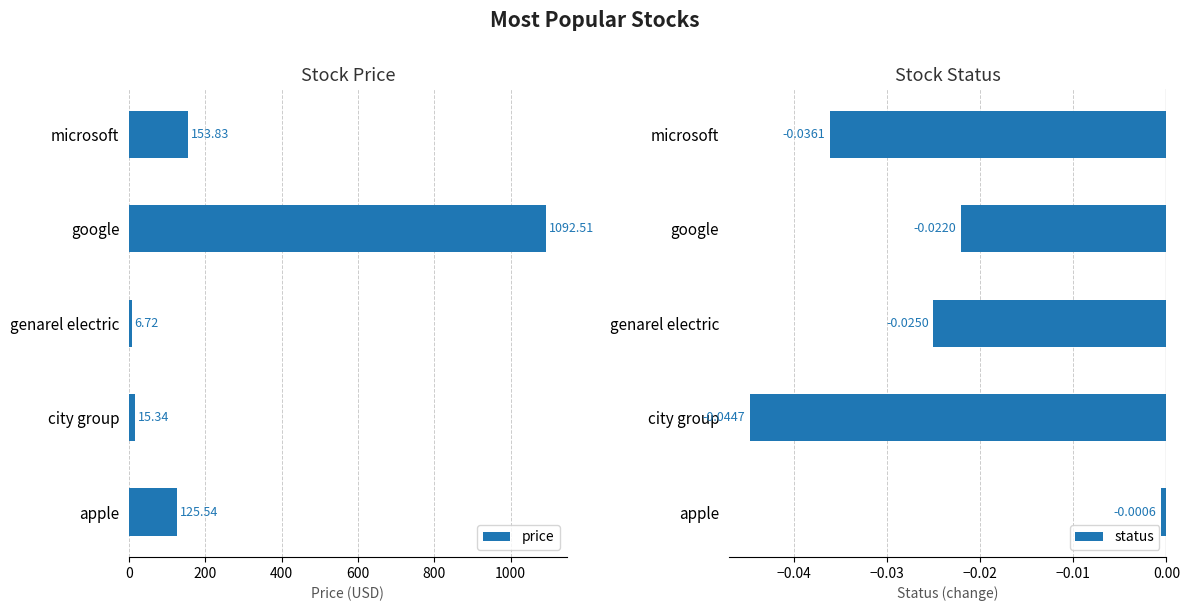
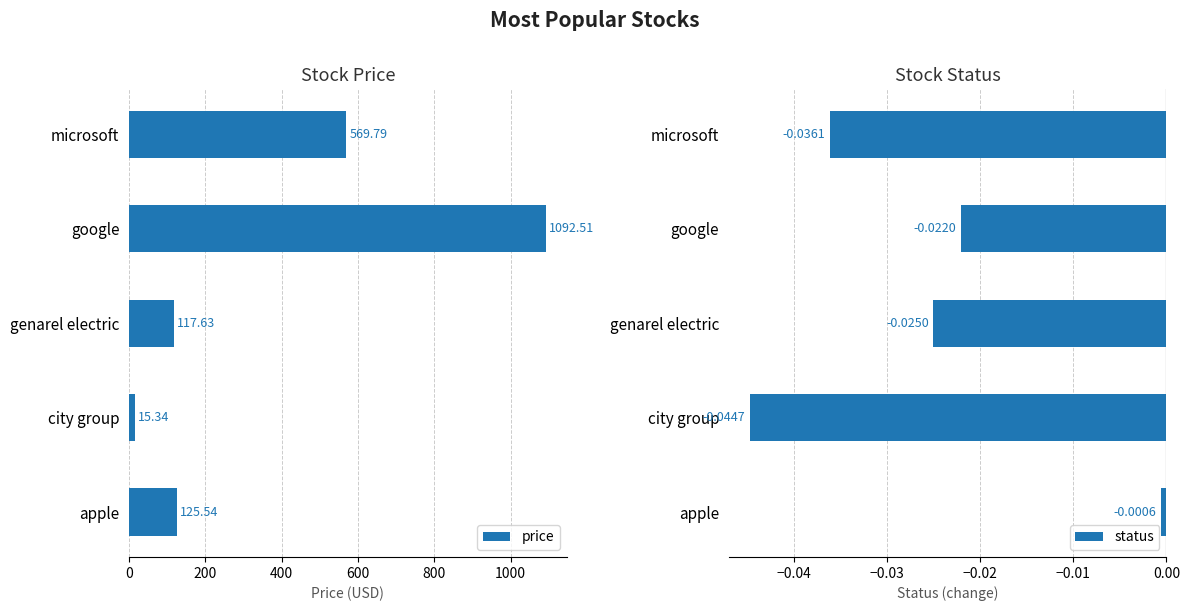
  {
    "Stock Price": {
-     "microsoft": 153.83,
+     "microsoft": 569.79,
      "google": 1092.51,
-     "genarel electric": 6.72,
+     "genarel electric": 117.63,
      "city group": 15.34,
      "apple": 125.54
    },
    "Stock Status": {
      "microsoft": -0.0361,
      "google": -0.0220,
      "genarel electric": -0.0250,
      "city group": -0.0447,
      "apple": -0.0006
    }
  }
